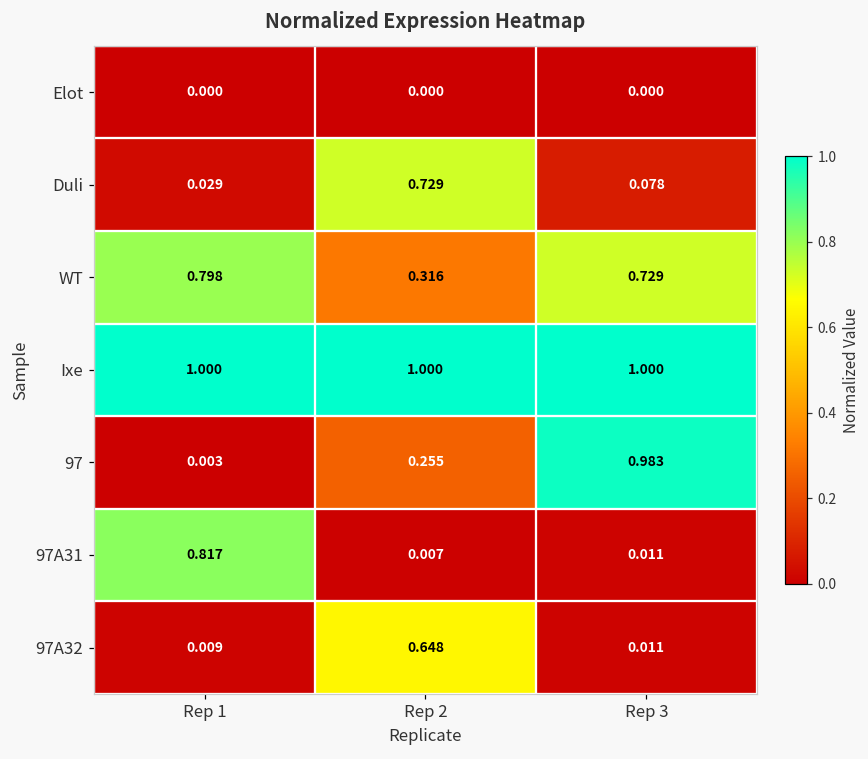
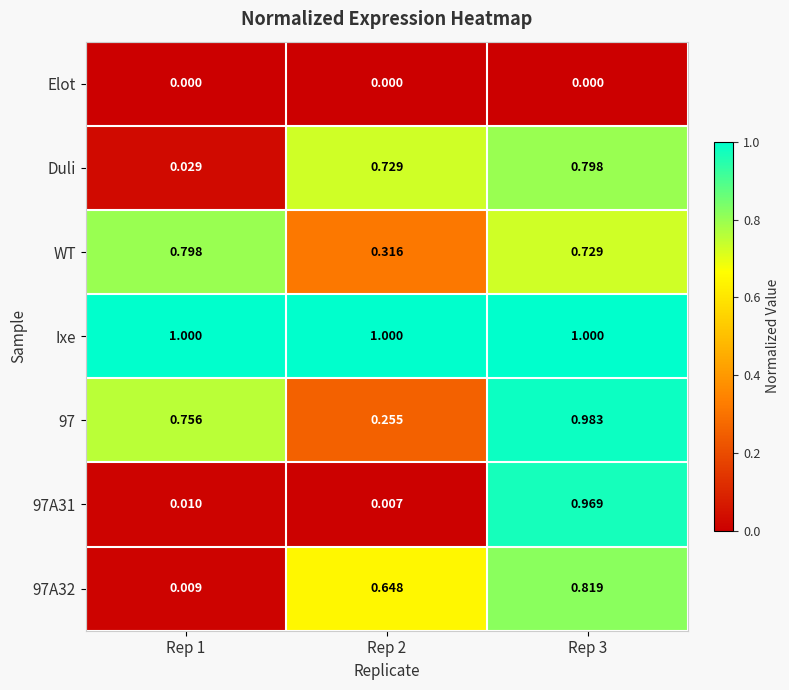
  {
    "Elot": {
      "Rep 1": 0.000,
      "Rep 2": 0.000,
      "Rep 3": 0.000
    },
    "Duli": {
      "Rep 1": 0.029,
      "Rep 2": 0.729,
-     "Rep 3": 0.078
+     "Rep 3": 0.798
    },
    "WT": {
      "Rep 1": 0.798,
      "Rep 2": 0.316,
      "Rep 3": 0.729
    },
    "Ixe": {
      "Rep 1": 1.000,
      "Rep 2": 1.000,
      "Rep 3": 1.000
    },
    "97": {
-     "Rep 1": 0.003,
+     "Rep 1": 0.756,
      "Rep 2": 0.255,
      "Rep 3": 0.983
    },
    "97A31": {
-     "Rep 1": 0.817,
+     "Rep 1": 0.010,
      "Rep 2": 0.007,
-     "Rep 3": 0.011
+     "Rep 3": 0.969
    },
    "97A32": {
      "Rep 1": 0.009,
      "Rep 2": 0.648,
-     "Rep 3": 0.011
+     "Rep 3": 0.819
    }
  }
